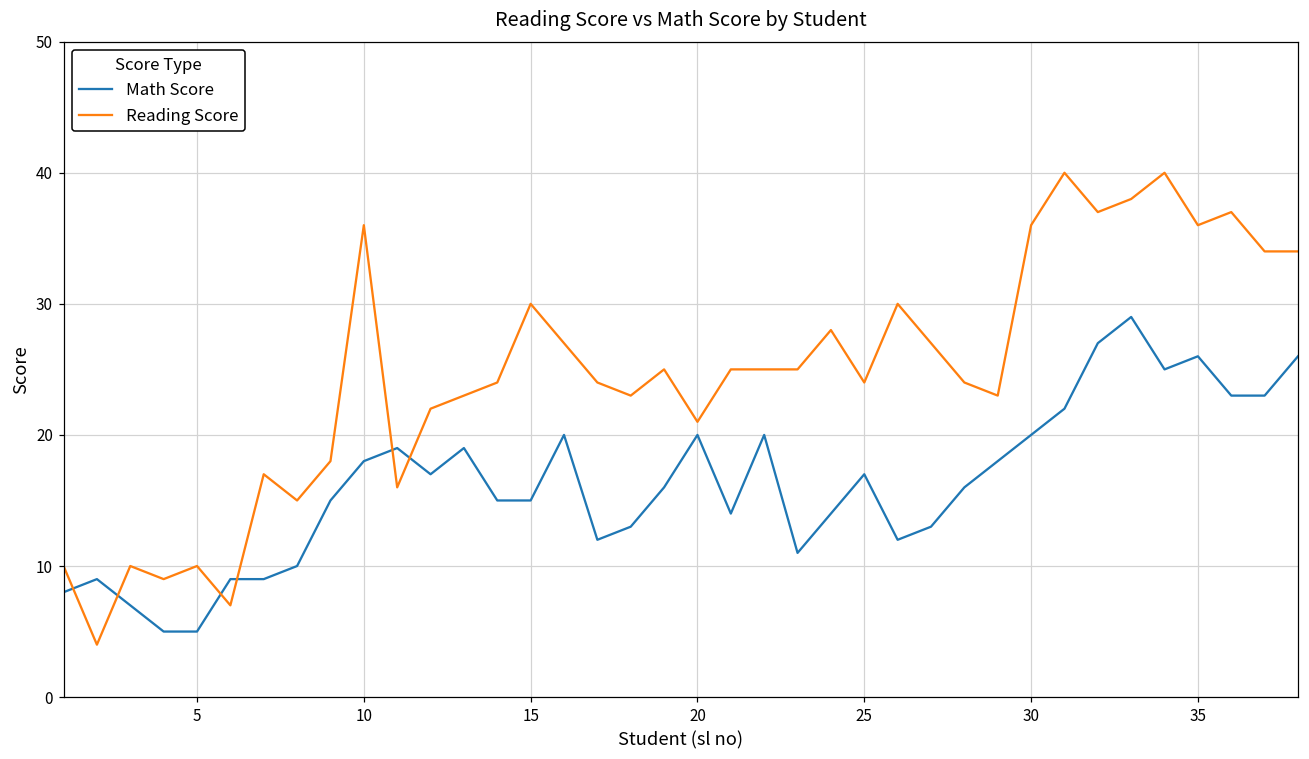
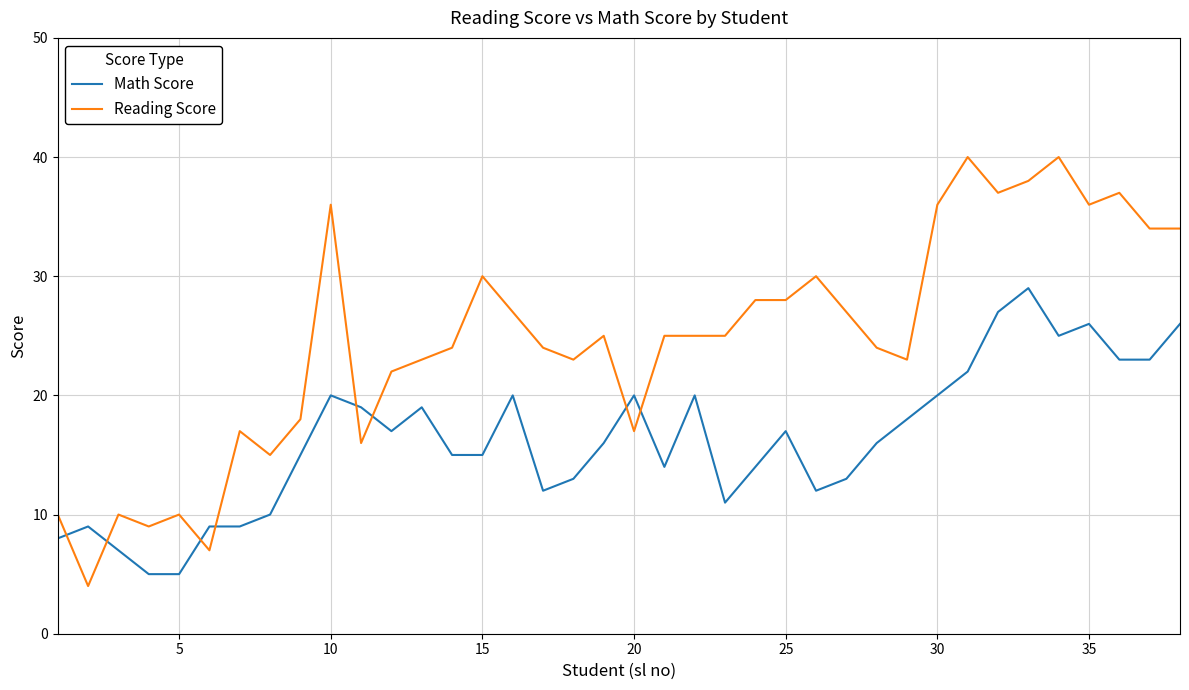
  {
    "Math Score": {
      "5": 5,
-     "10": 18,
+     "10": 20,
      "15": 15,
      "20": 20,
      "25": 17,
      "30": 20,
      "35": 26
    },
    "Reading Score": {
      "5": 10,
      "10": 36,
      "15": 30,
-     "20": 21,
-     "25": 24,
+     "20": 17,
+     "25": 28,
      "30": 36,
      "35": 36
    }
  }
